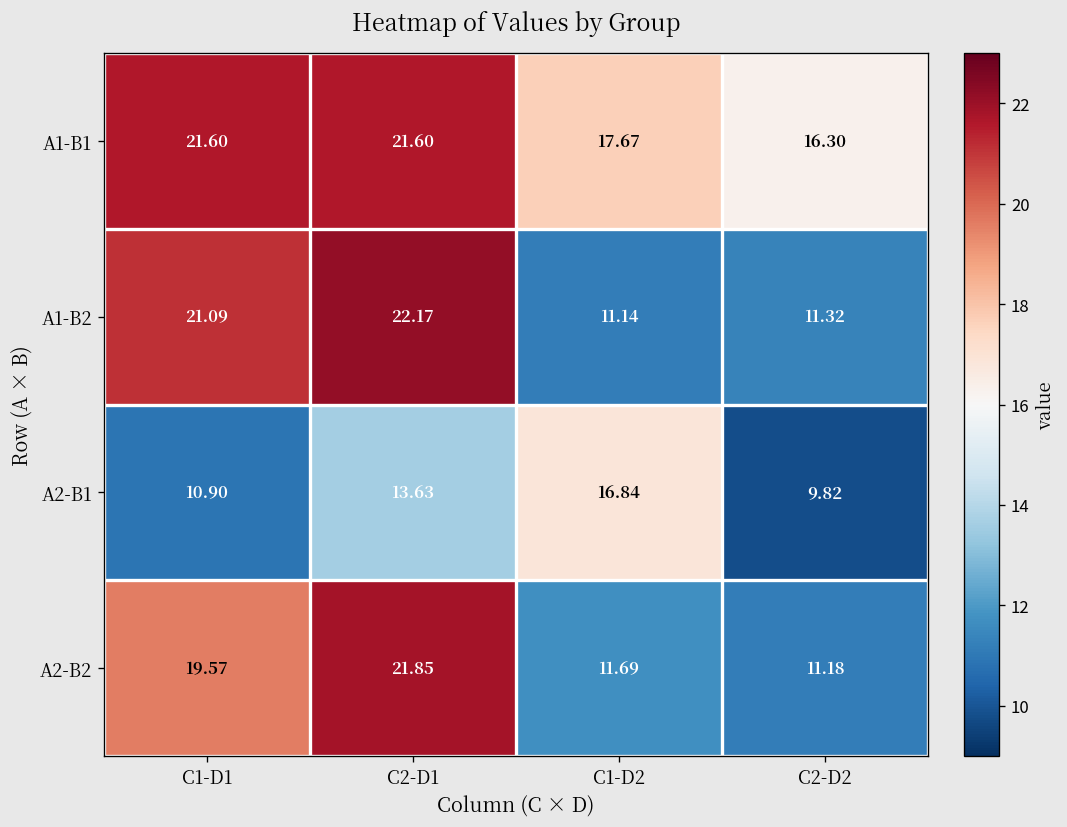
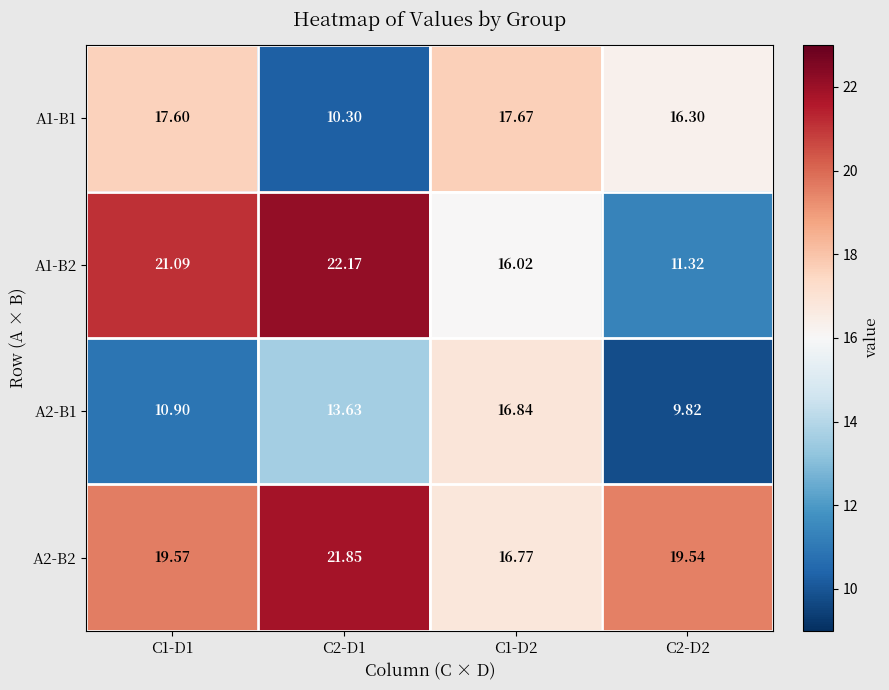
  {
    "A1-B1": {
-     "C1-D1": 21.60,
-     "C2-D1": 21.60,
+     "C1-D1": 17.60,
+     "C2-D1": 10.30,
      "C1-D2": 17.67,
      "C2-D2": 16.30
    },
    "A1-B2": {
      "C1-D1": 21.09,
      "C2-D1": 22.17,
-     "C1-D2": 11.14,
+     "C1-D2": 16.02,
      "C2-D2": 11.32
    },
    "A2-B1": {
      "C1-D1": 10.90,
      "C2-D1": 13.63,
      "C1-D2": 16.84,
      "C2-D2": 9.82
    },
    "A2-B2": {
      "C1-D1": 19.57,
      "C2-D1": 21.85,
-     "C1-D2": 11.69,
-     "C2-D2": 11.18
+     "C1-D2": 16.77,
+     "C2-D2": 19.54
    }
  }
